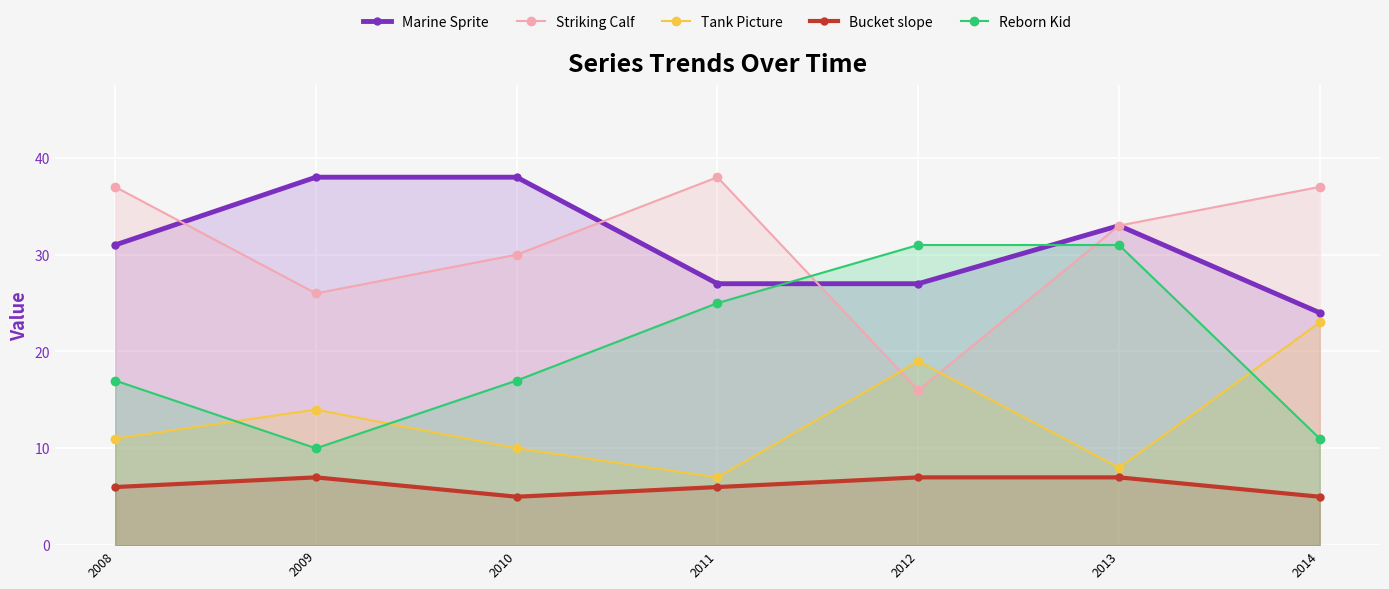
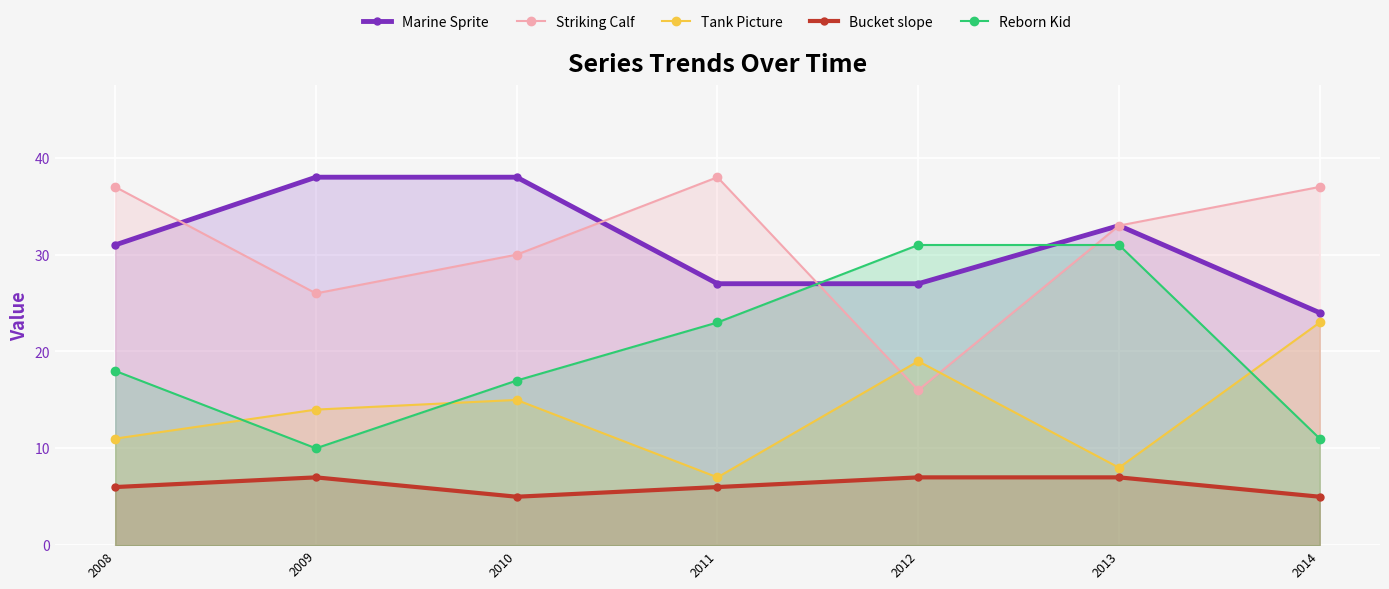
  {
    "Marine Sprite": {
      "2008": 31,
      "2009": 38,
      "2010": 38,
      "2011": 27,
      "2012": 27,
      "2014": 24
    },
    "Striking Calf": {
      "2008": 37,
      "2009": 26,
      "2010": 30,
      "2011": 38,
      "2012": 16,
      "2014": 37
    },
    "Tank Picture": {
      "2008": 11,
      "2009": 14,
-     "2010": 10,
+     "2010": 15,
      "2011": 7,
      "2012": 19,
      "2013": 8,
      "2014": 23
    },
    "Bucket slope": {
      "2008": 6,
      "2009": 7,
      "2010": 5,
      "2011": 6,
      "2012": 7,
      "2013": 7,
      "2014": 5
    },
    "Reborn Kid": {
-     "2008": 17,
+     "2008": 18,
      "2009": 10,
      "2010": 17,
-     "2011": 25,
+     "2011": 23,
      "2012": 31,
      "2013": 31,
      "2014": 11
    }
  }
